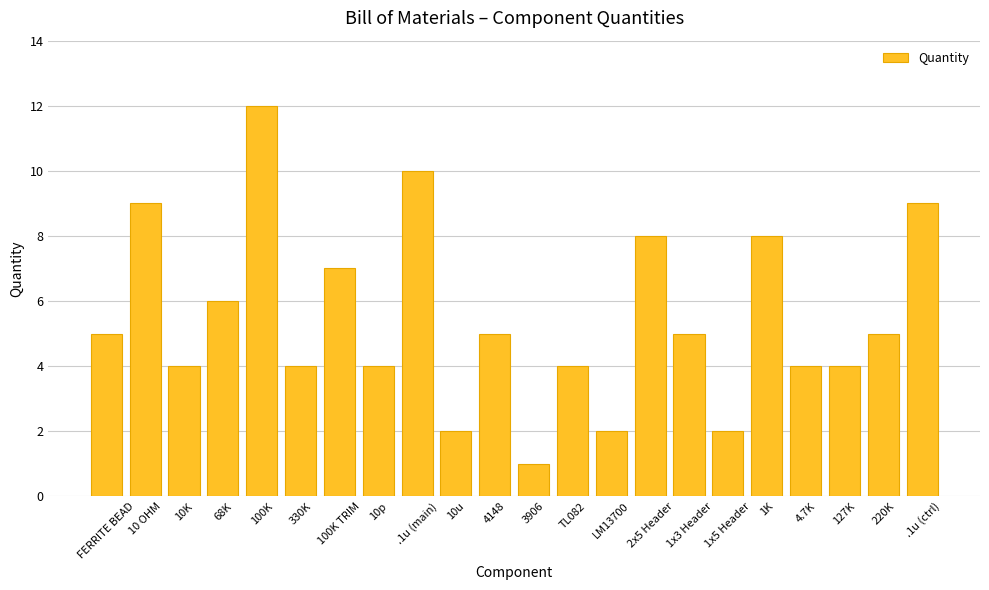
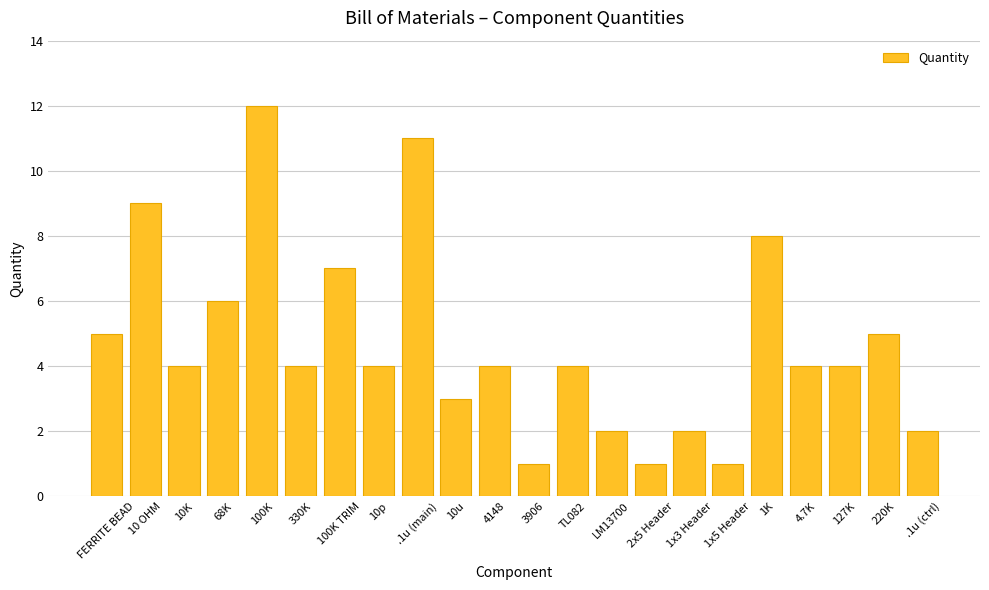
  {
    "FERRITE BEAD": 5,
    "10 OHM": 9,
    "10K": 4,
    "68K": 6,
    "100K": 12,
    "330K": 4,
    "100K TRIM": 7,
    "10p": 4,
-   ".1u (main)": 10,
-   "10u": 2,
-   "4148": 5,
+   ".1u (main)": 11,
+   "10u": 3,
+   "4148": 4,
    "3906": 1,
    "TL082": 4,
    "LM13700": 2,
-   "2x5 Header": 8,
-   "1x3 Header": 5,
-   "1x5 Header": 2,
+   "2x5 Header": 1,
+   "1x3 Header": 2,
+   "1x5 Header": 1,
    "1K": 8,
    "4.7K": 4,
    "127K": 4,
    "220K": 5,
-   ".1u (ctrl)": 9
+   ".1u (ctrl)": 2
  }
